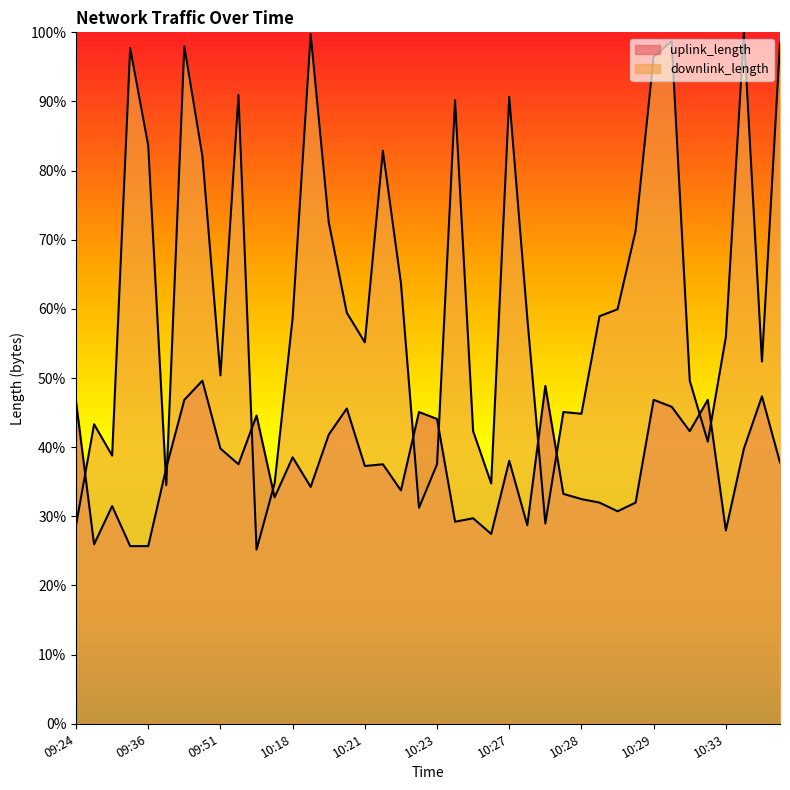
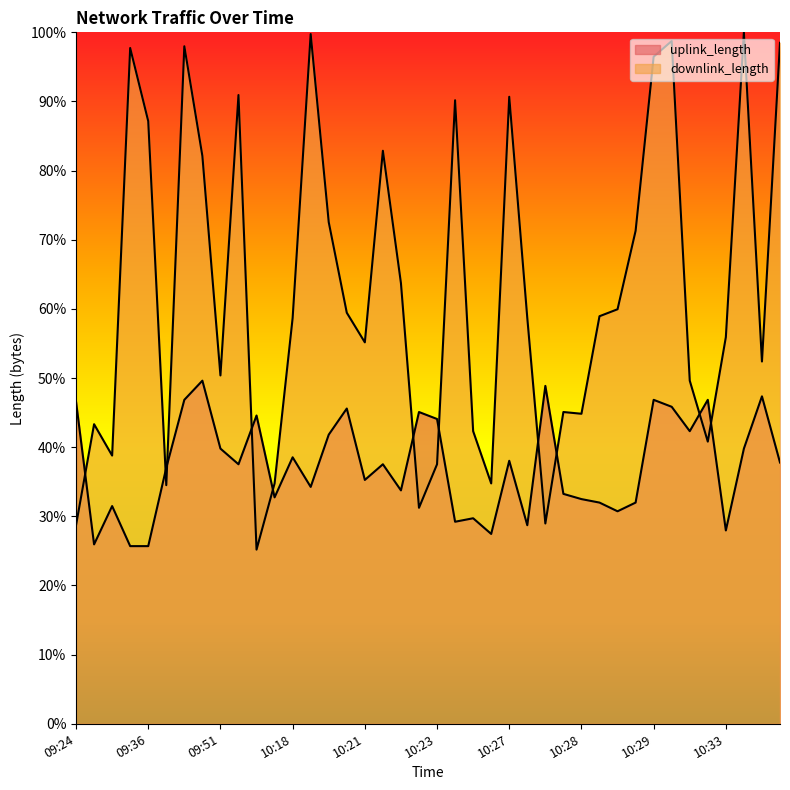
  {
    "uplink_length": {
      "09:24": "47%",
      "09:36": "26%",
      "09:51": "40%",
      "10:18": "39%",
-     "10:21": "37%"
+     "10:21": "35%"
    },
    "downlink_length": {
      "09:24": "29%",
-     "09:36": "84%",
+     "09:36": "87%",
      "09:51": "50%",
      "10:18": "59%",
      "10:21": "55%"
    }
  }
